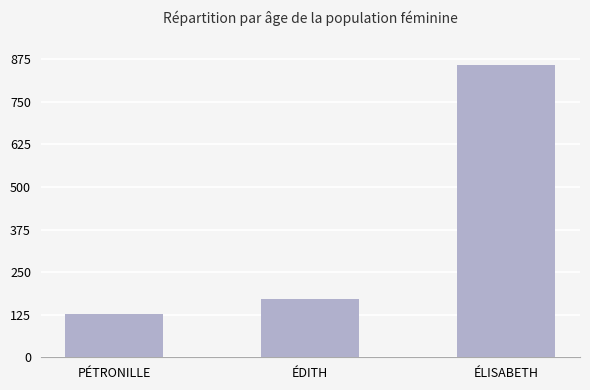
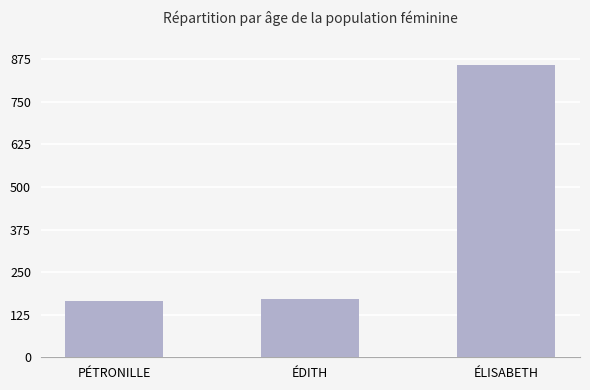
  {
-   "PÉTRONILLE": 130,
+   "PÉTRONILLE": 160,
    "ÉDITH": 170,
    "ÉLISABETH": 860
  }
